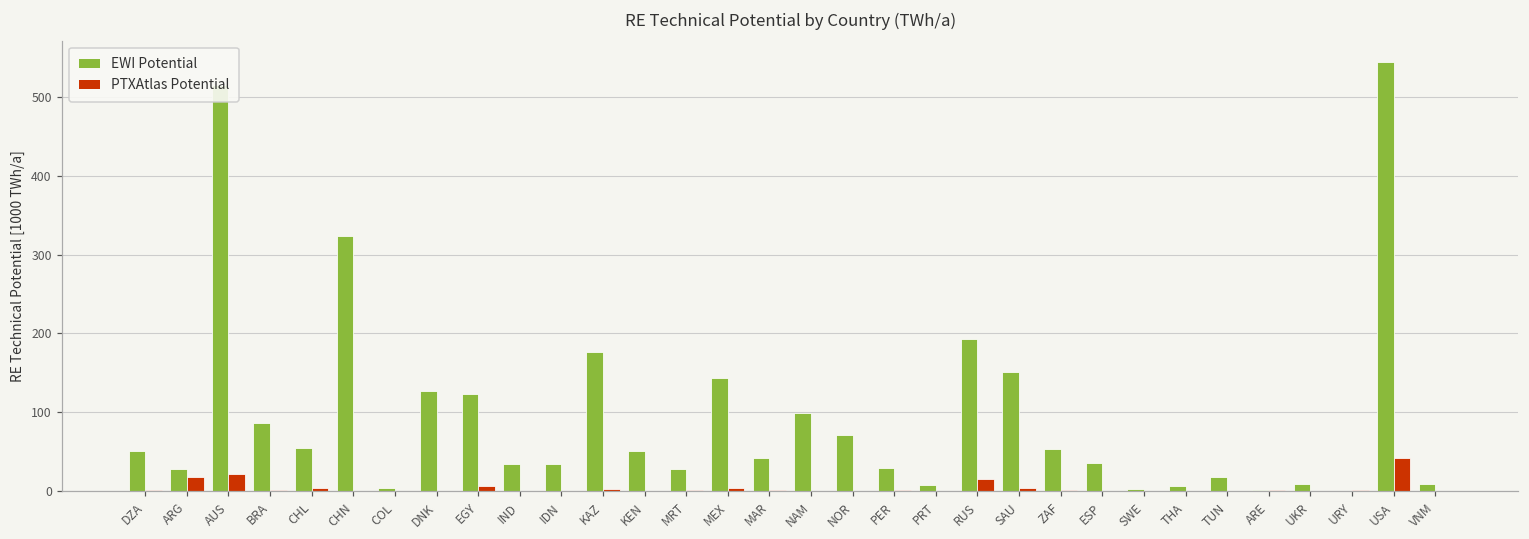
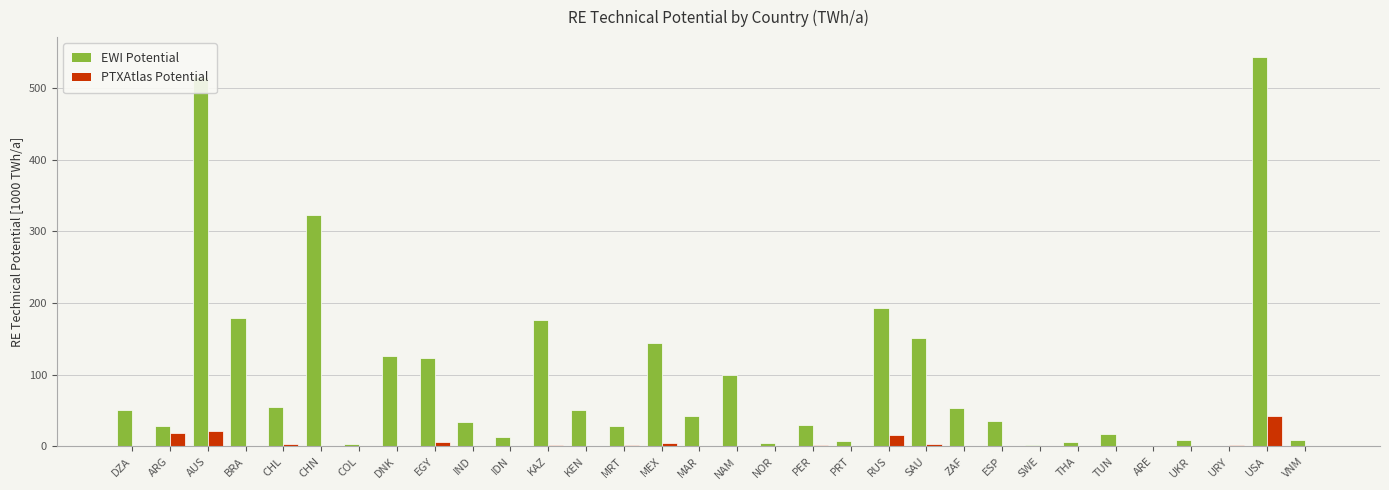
  {
    "EWI Potential": {
      "DZA": 50,
      "ARG": 30,
-     "BRA": 90,
+     "BRA": 180,
      "CHL": 50,
      "CHN": 320,
      "COL": 0,
      "DNK": 130,
      "EGY": 120,
      "IND": 30,
-     "IDN": 30,
+     "IDN": 10,
      "KAZ": 180,
      "KEN": 50,
      "MRT": 30,
      "MEX": 140,
      "MAR": 40,
      "NAM": 100,
-     "NOR": 70,
+     "NOR": 10,
      "PER": 30,
      "PRT": 10,
      "RUS": 190,
      "SAU": 150,
      "ZAF": 50,
      "ESP": 40,
      "THA": 10,
      "TUN": 20,
      "UKR": 10,
      "USA": 540,
      "VNM": 10
    },
    "PTXAtlas Potential": {
      "ARG": 20,
      "AUS": 20,
      "CHL": 0,
      "DNK": 0,
      "EGY": 10,
      "MEX": 0,
      "NAM": 0,
      "NOR": 0,
      "PRT": 0,
      "RUS": 20,
      "ESP": 0,
      "SWE": 0,
      "THA": 0,
      "USA": 40,
      "VNM": 0
    }
  }
